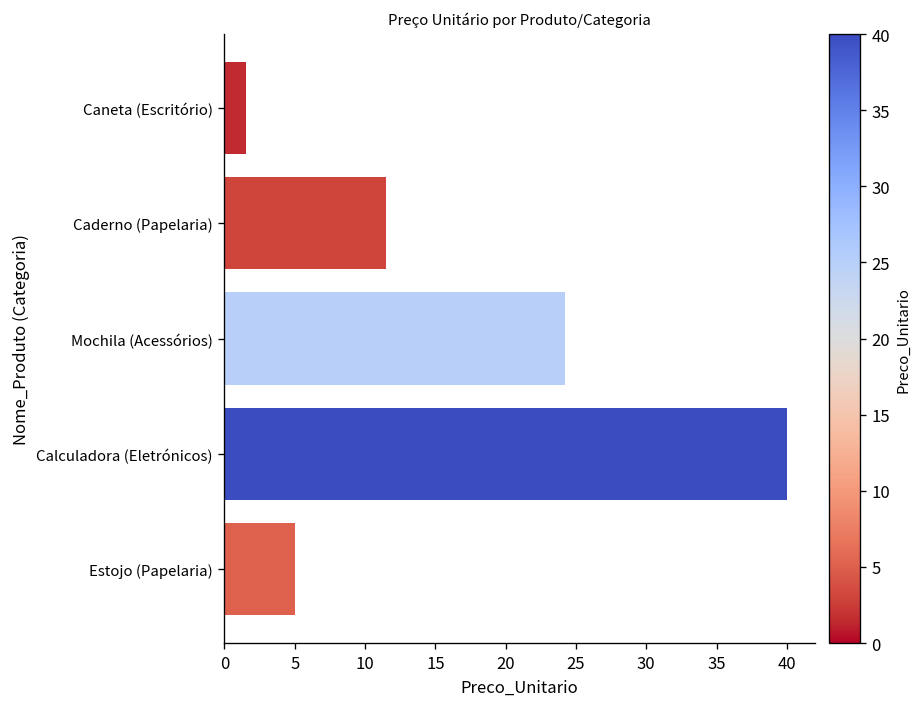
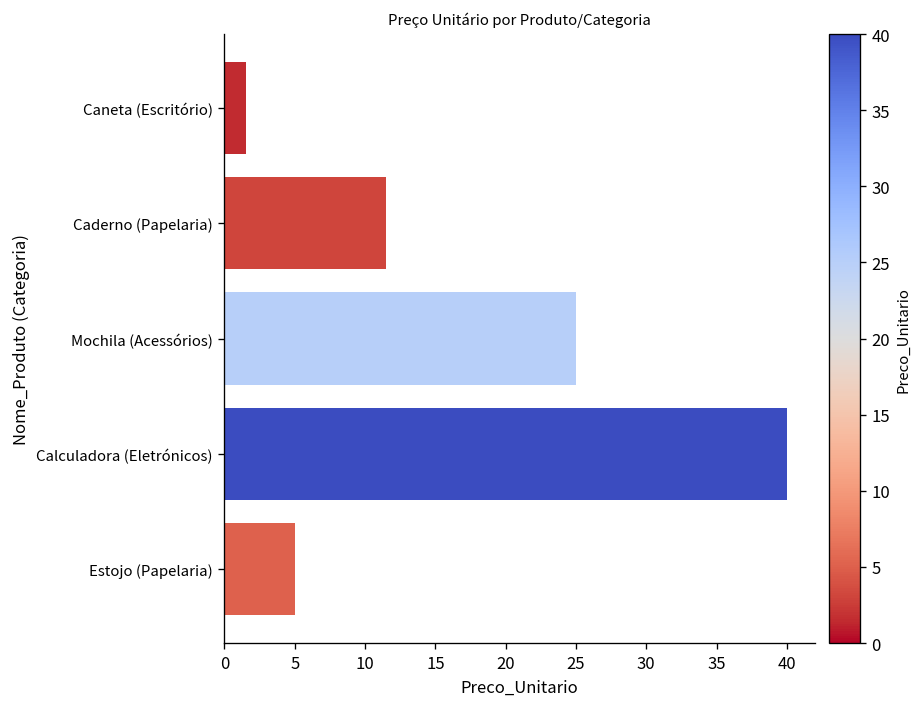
  {
    "Caneta (Escritório)": 1.5,
    "Caderno (Papelaria)": 11.5,
-   "Mochila (Acessórios)": 24.2,
+   "Mochila (Acessórios)": 25.0,
    "Calculadora (Eletrónicos)": 40.0,
    "Estojo (Papelaria)": 5.0
  }
